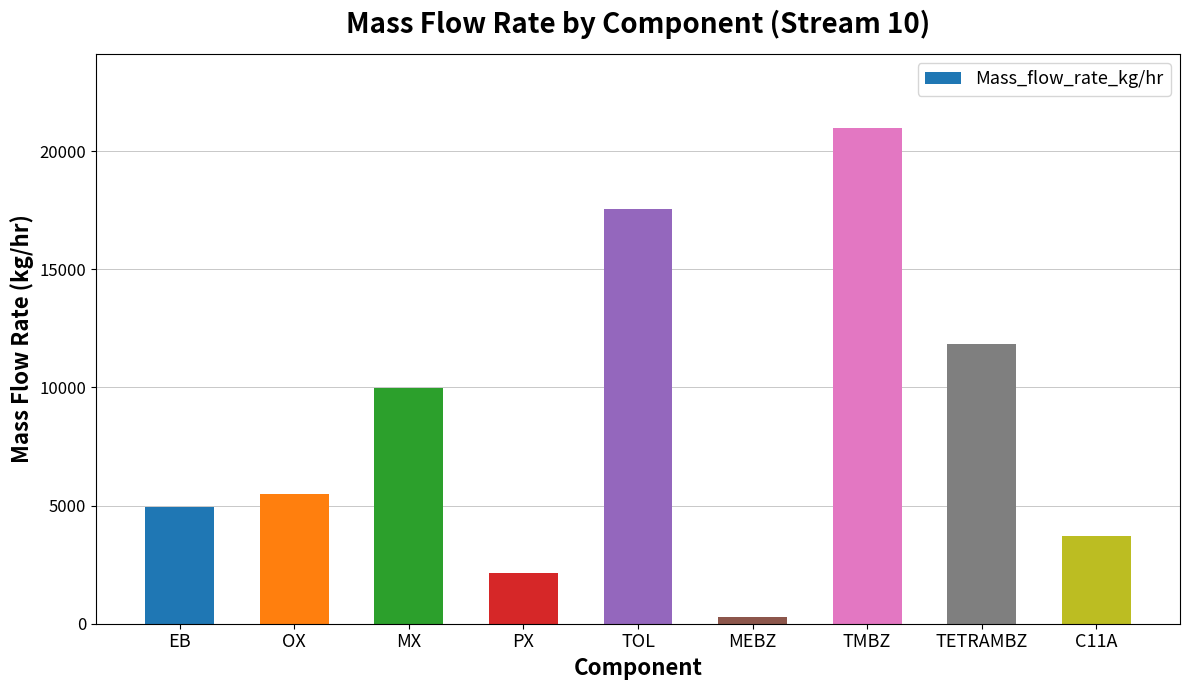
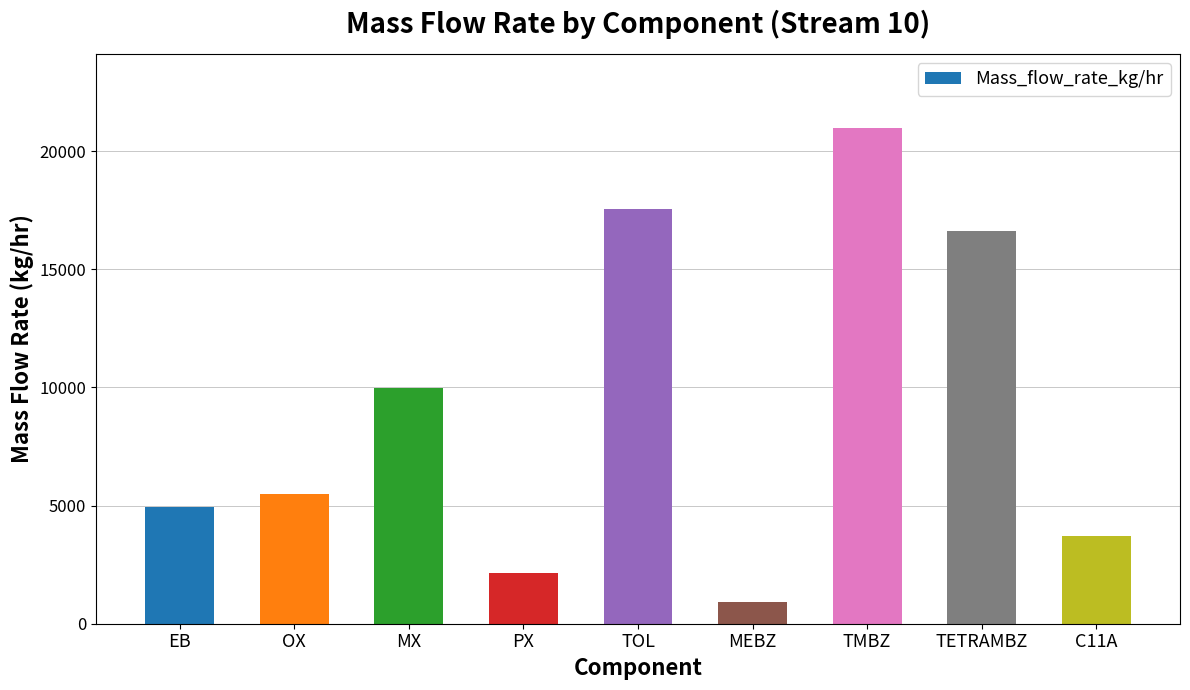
  {
    "EB": 4900,
    "OX": 5500,
    "MX": 10000,
    "PX": 2200,
    "TOL": 17500,
-   "MEBZ": 300,
+   "MEBZ": 900,
    "TMBZ": 21000,
-   "TETRAMBZ": 11800,
+   "TETRAMBZ": 16600,
    "C11A": 3700
  }
